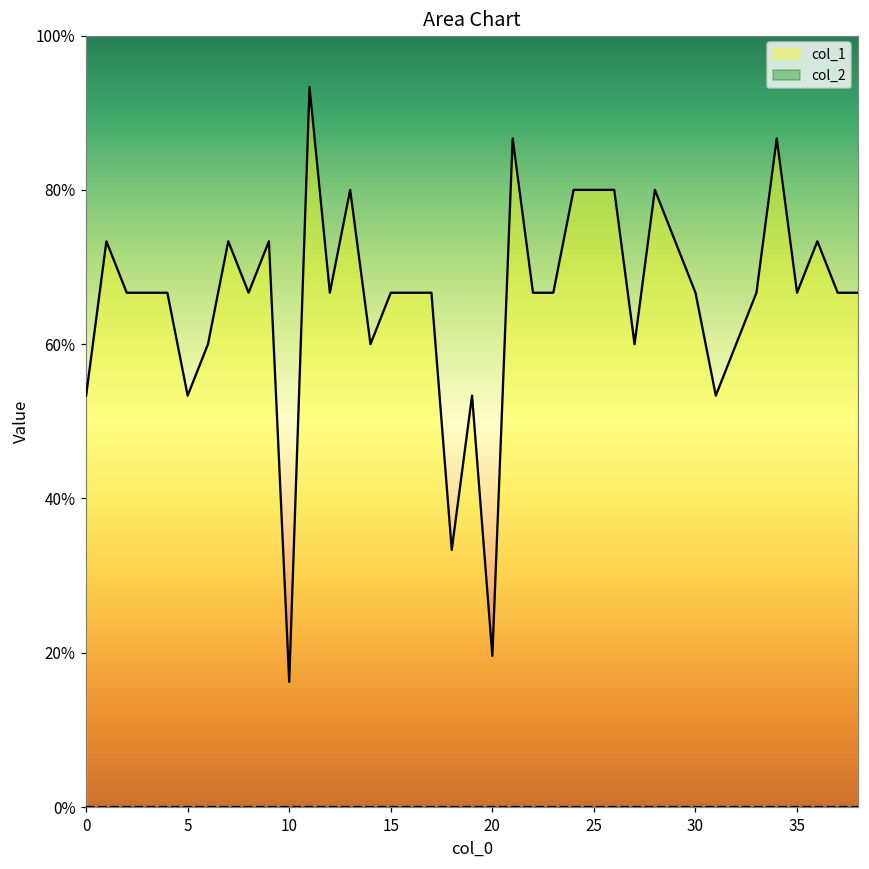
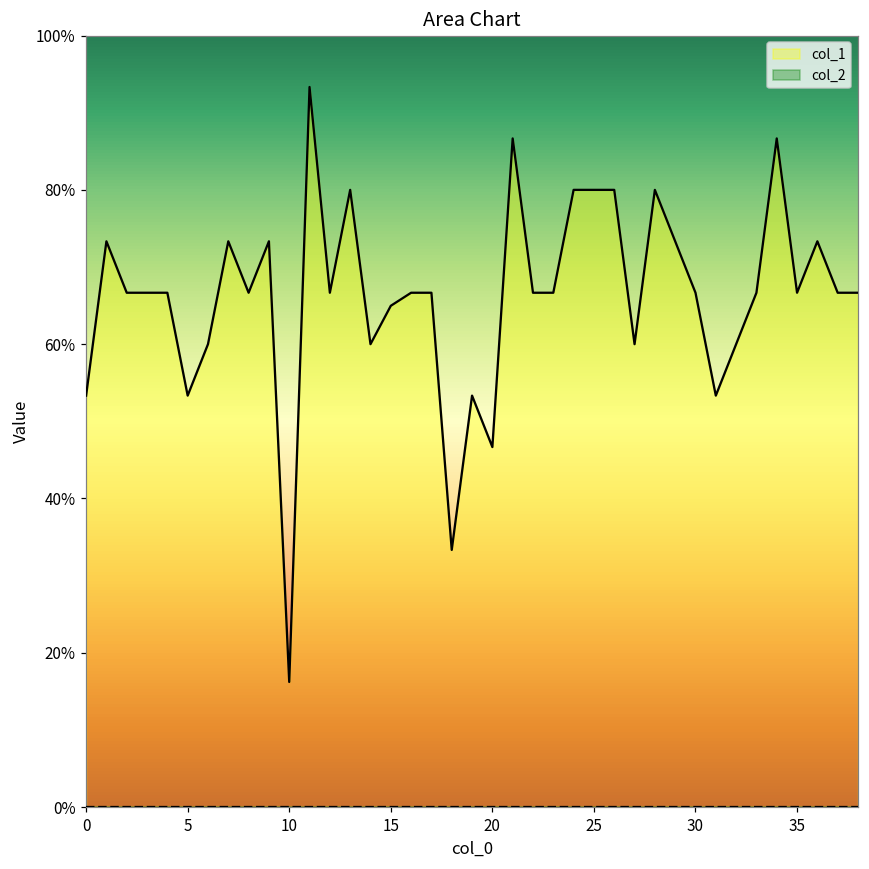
  {
    "col_1": {
      "0": "53%",
      "5": "53%",
      "10": "16%",
-     "15": "67%",
-     "20": "20%",
+     "15": "65%",
+     "20": "47%",
      "25": "80%",
      "30": "67%",
      "35": "67%"
    },
    "col_2": {
      "0": "0%",
      "5": "0%",
      "10": "0%",
      "15": "0%",
      "20": "0%",
      "25": "0%",
      "30": "0%",
      "35": "0%"
    }
  }
